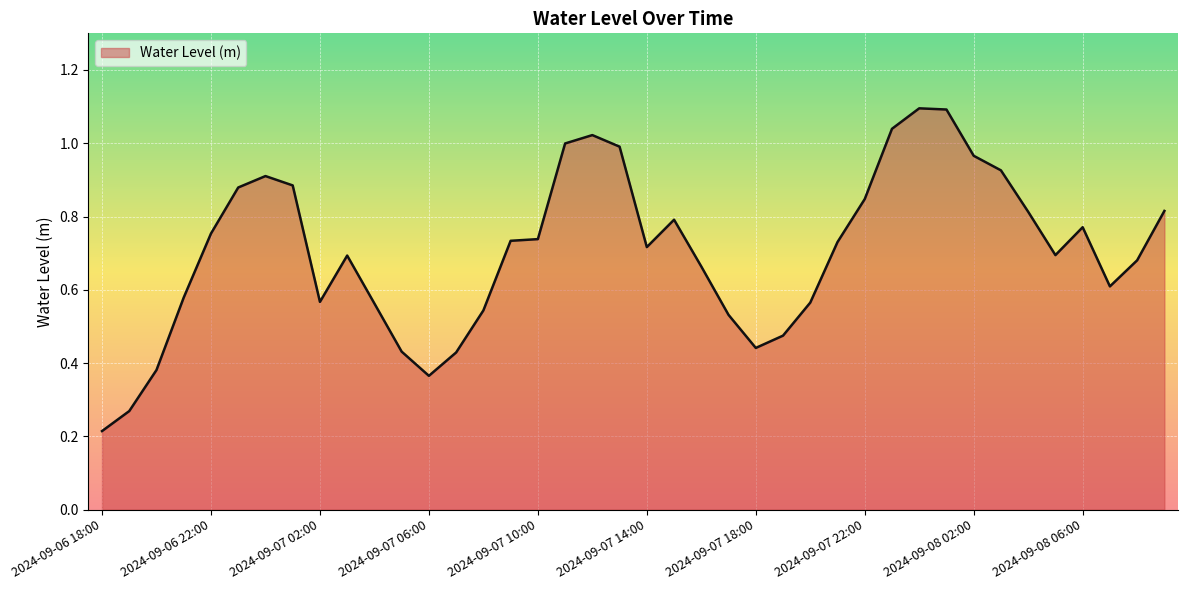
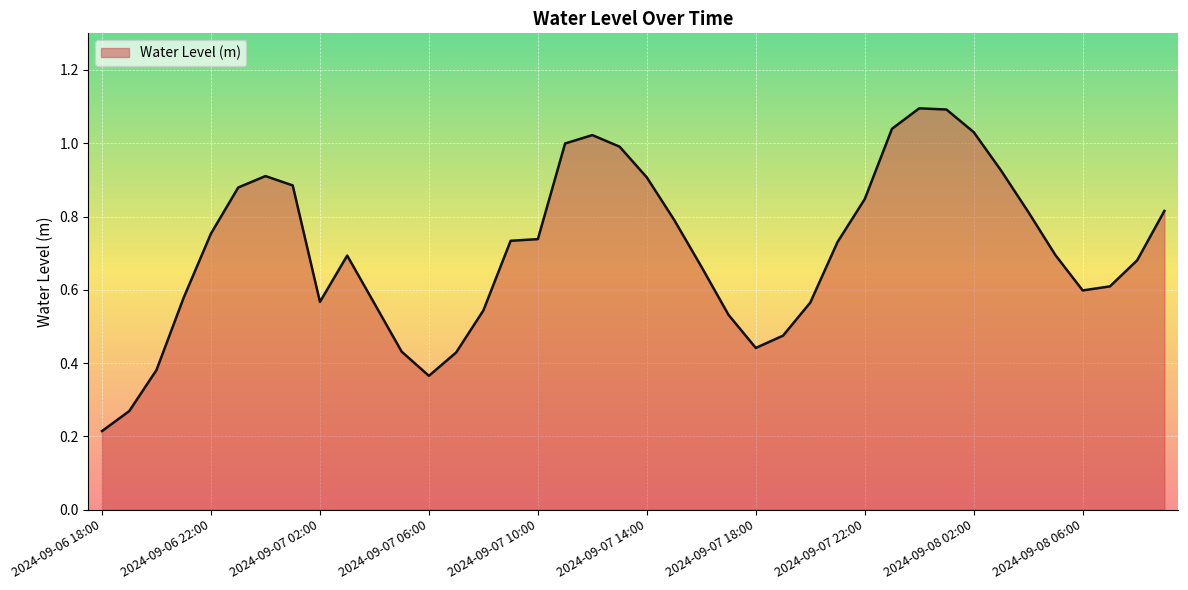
  {
    "2024-09-06 18:00": 0.21,
    "2024-09-06 22:00": 0.75,
    "2024-09-07 02:00": 0.57,
    "2024-09-07 06:00": 0.37,
    "2024-09-07 10:00": 0.74,
-   "2024-09-07 14:00": 0.72,
+   "2024-09-07 14:00": 0.91,
    "2024-09-07 18:00": 0.44,
    "2024-09-07 22:00": 0.85,
-   "2024-09-08 02:00": 0.97,
-   "2024-09-08 06:00": 0.77
+   "2024-09-08 02:00": 1.03,
+   "2024-09-08 06:00": 0.60
  }
